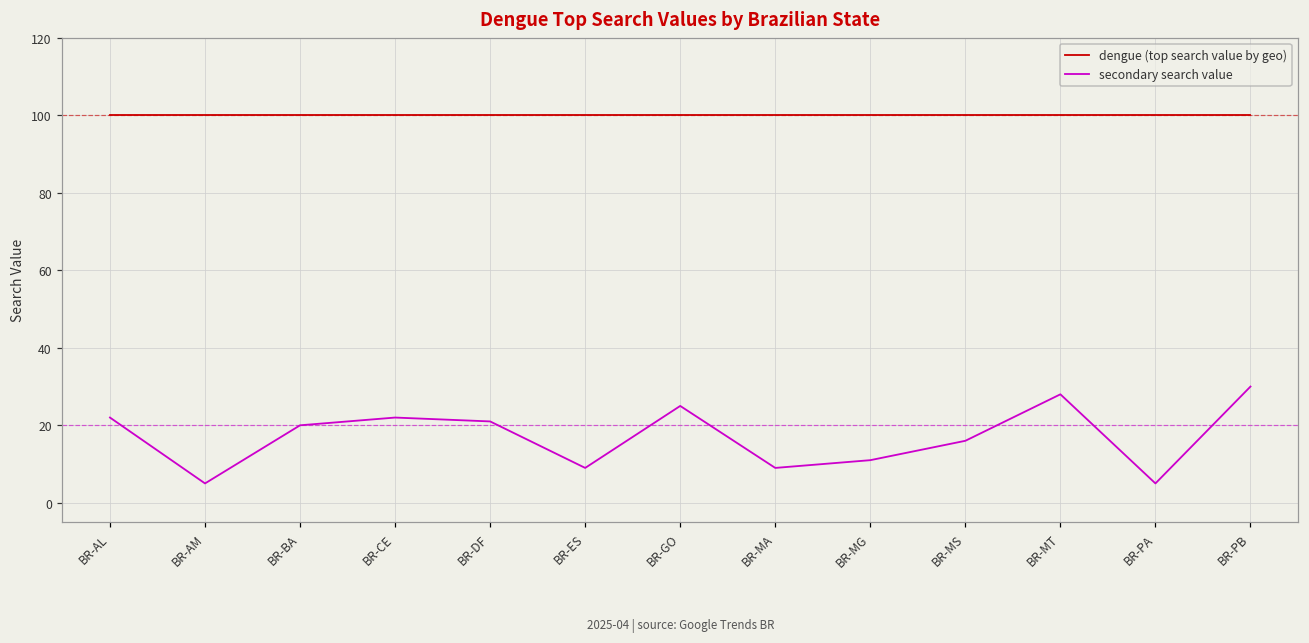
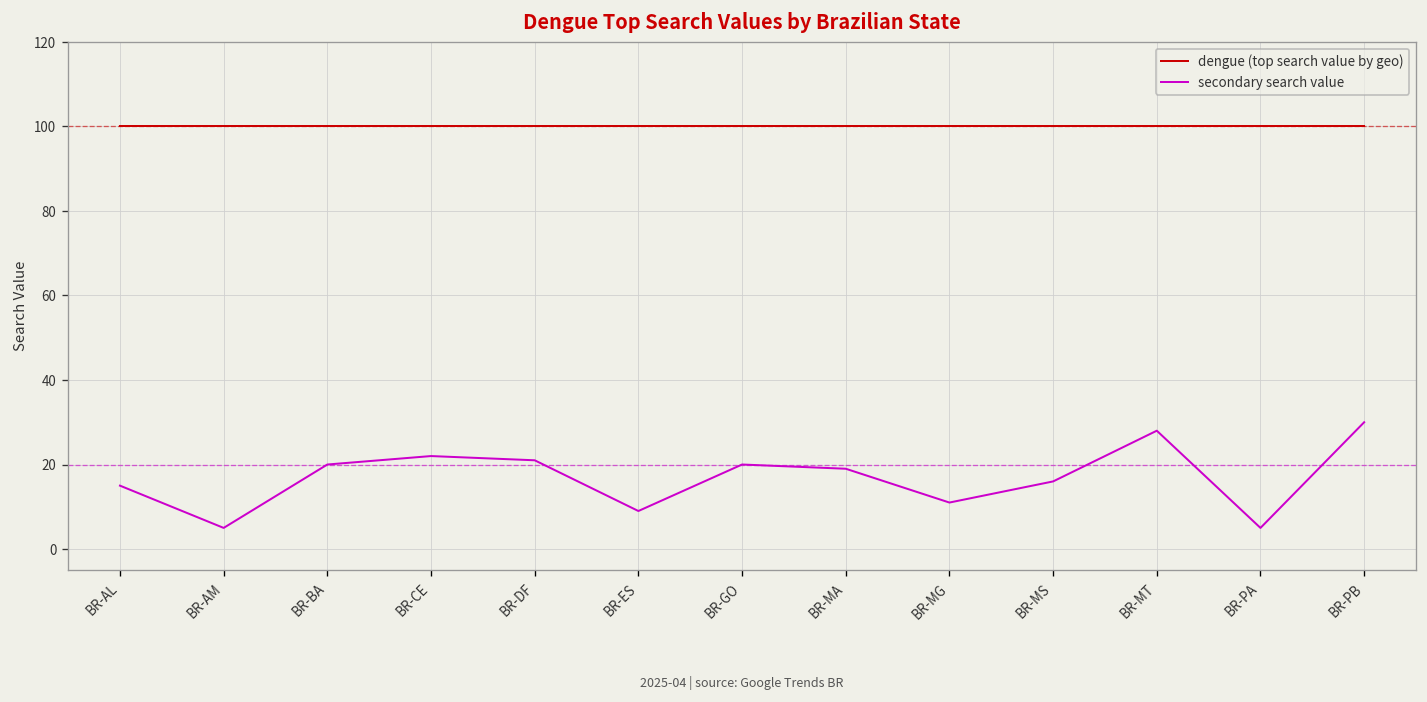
  {
    "dengue (top search value by geo)": {
      "BR-AL": 100,
      "BR-AM": 100,
      "BR-BA": 100,
      "BR-CE": 100,
      "BR-DF": 100,
      "BR-ES": 100,
      "BR-GO": 100,
      "BR-MA": 100,
      "BR-MG": 100,
      "BR-MS": 100,
      "BR-MT": 100,
      "BR-PA": 100,
      "BR-PB": 100
    },
    "secondary search value": {
-     "BR-AL": 22,
+     "BR-AL": 15,
      "BR-AM": 5,
      "BR-BA": 20,
      "BR-CE": 22,
      "BR-DF": 21,
      "BR-ES": 9,
-     "BR-GO": 25,
-     "BR-MA": 9,
+     "BR-GO": 20,
+     "BR-MA": 19,
      "BR-MG": 11,
      "BR-MS": 16,
      "BR-MT": 28,
      "BR-PA": 5,
      "BR-PB": 30
    }
  }
